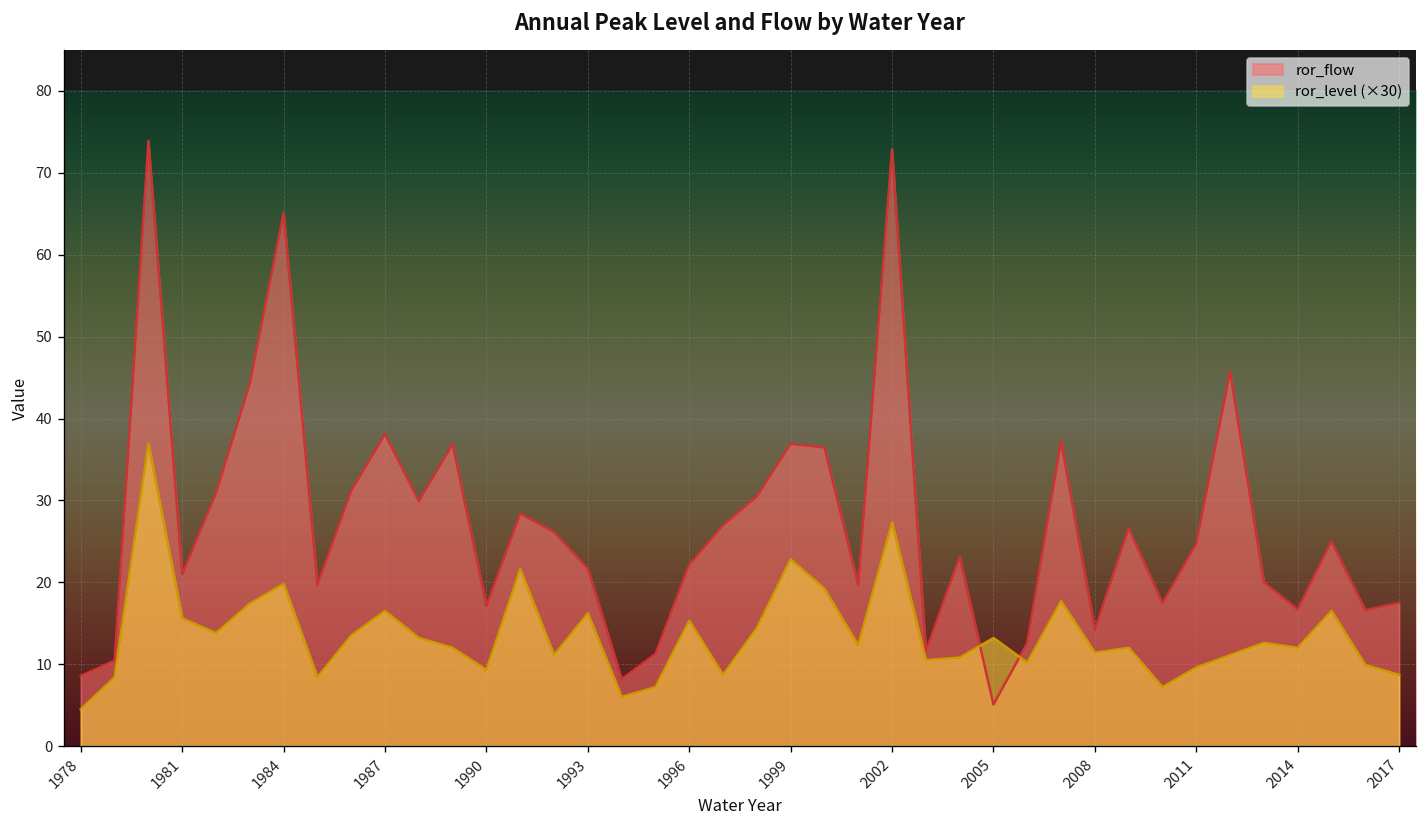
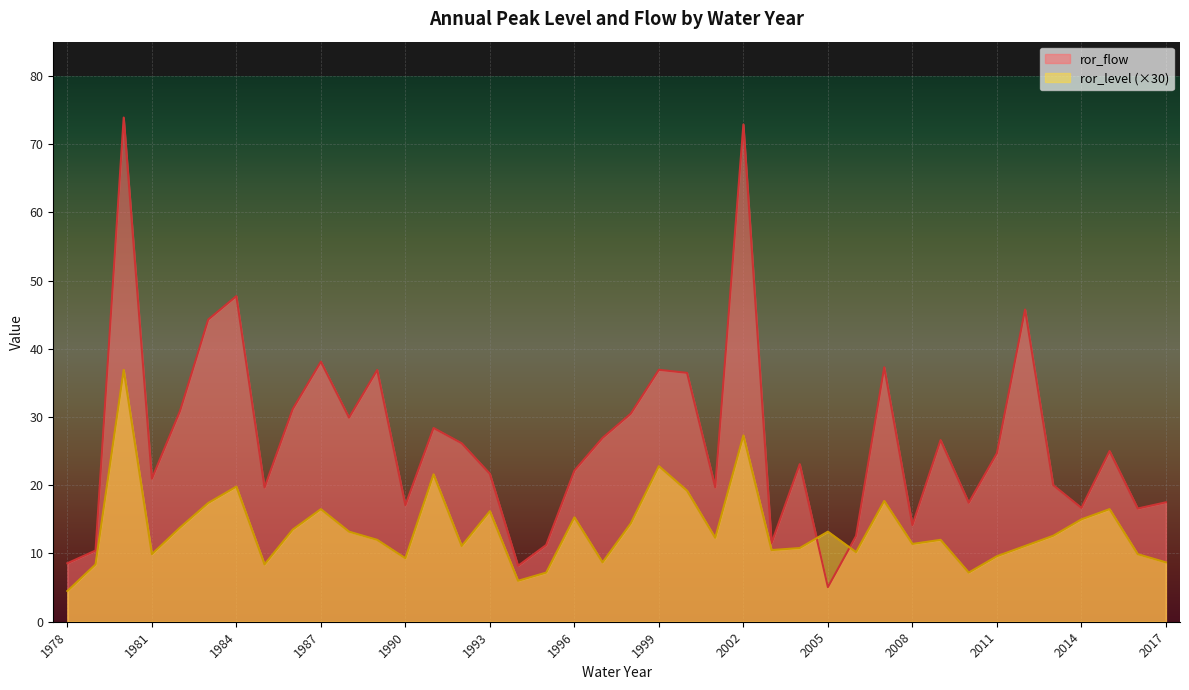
  {
    "ror_flow": {
      "1978": 9,
      "1981": 21,
-     "1984": 65,
+     "1984": 48,
      "1987": 38,
      "1990": 17,
      "1993": 22,
      "1996": 22,
      "1999": 37,
      "2002": 73,
      "2005": 5,
      "2008": 14,
      "2011": 25,
      "2014": 17,
      "2017": 18
    },
    "ror_level (×30)": {
      "1978": 5,
-     "1981": 16,
+     "1981": 10,
      "1984": 20,
      "1987": 17,
      "1990": 9,
      "1993": 16,
      "1996": 15,
      "1999": 23,
      "2002": 27,
      "2005": 13,
      "2008": 11,
      "2011": 10,
-     "2014": 12,
+     "2014": 15,
      "2017": 9
    }
  }
